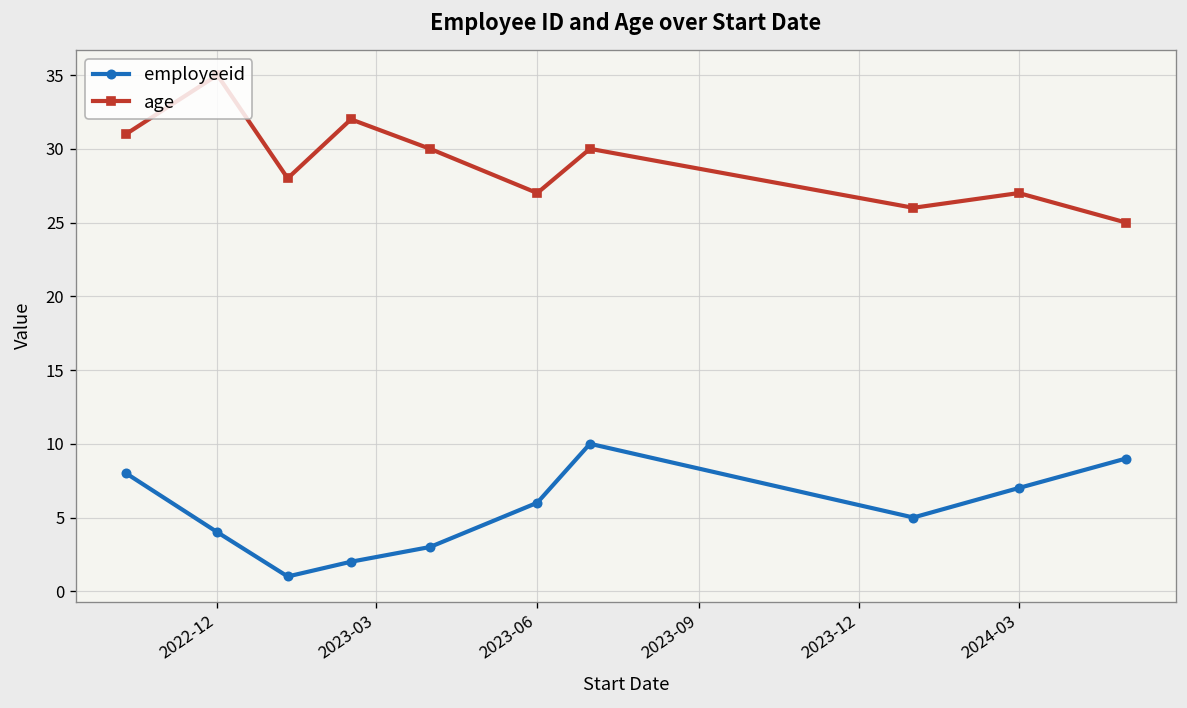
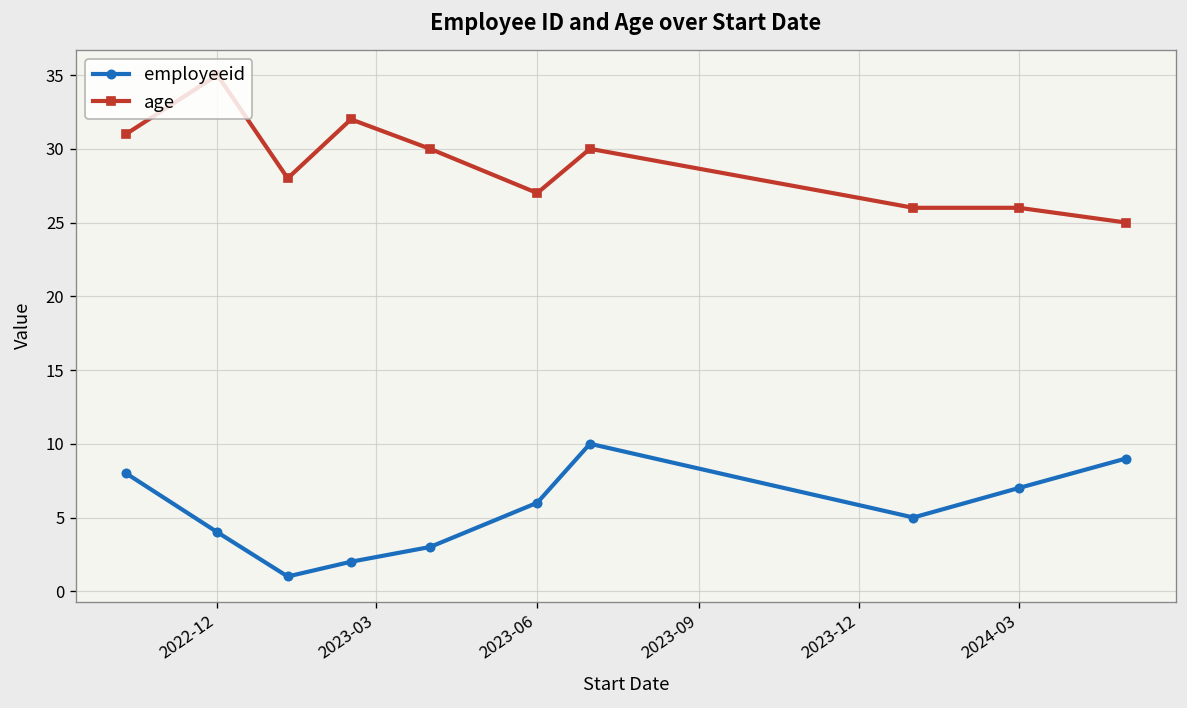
  {
    "employeeid": {
      "2022-12": 4,
      "2023-06": 6,
      "2024-03": 7
    },
    "age": {
      "2023-06": 27,
-     "2024-03": 27
+     "2024-03": 26
    }
  }
